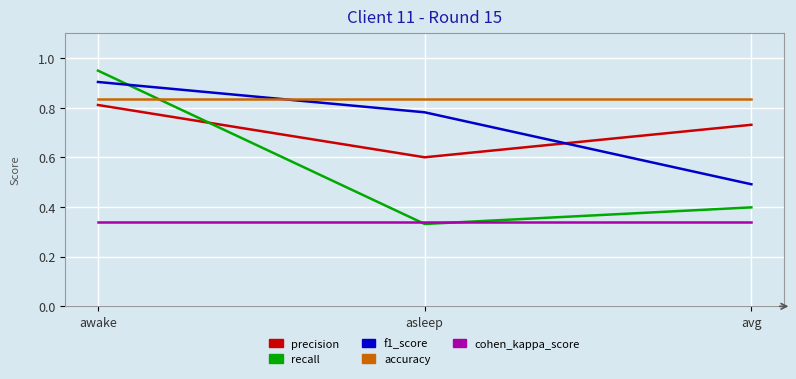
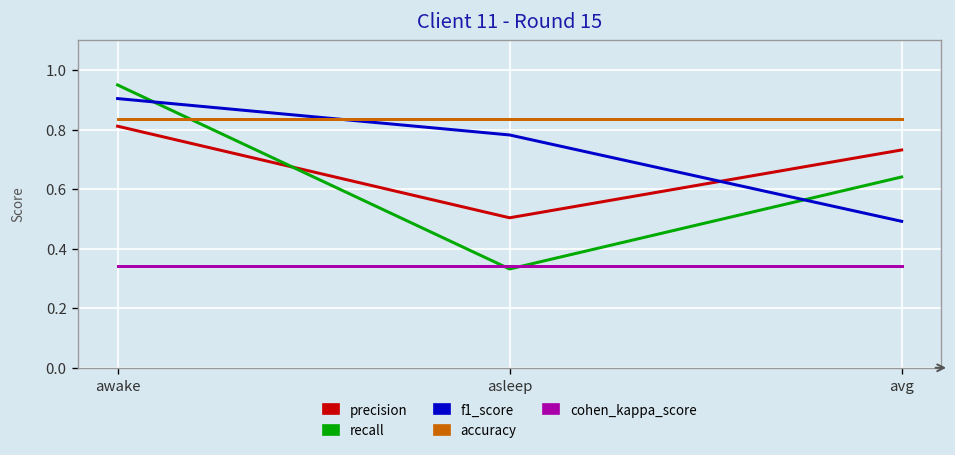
  {
    "precision": {
      "awake": 0.81,
-     "asleep": 0.60,
+     "asleep": 0.50,
      "avg": 0.73
    },
    "recall": {
      "awake": 0.95,
-     "avg": 0.40
+     "avg": 0.64
    },
    "f1_score": {
      "awake": 0.90,
      "asleep": 0.78,
      "avg": 0.49
    },
    "accuracy": {
      "awake": 0.84,
      "asleep": 0.84,
      "avg": 0.84
    },
    "cohen_kappa_score": {
      "awake": 0.34,
      "avg": 0.34
    }
  }
